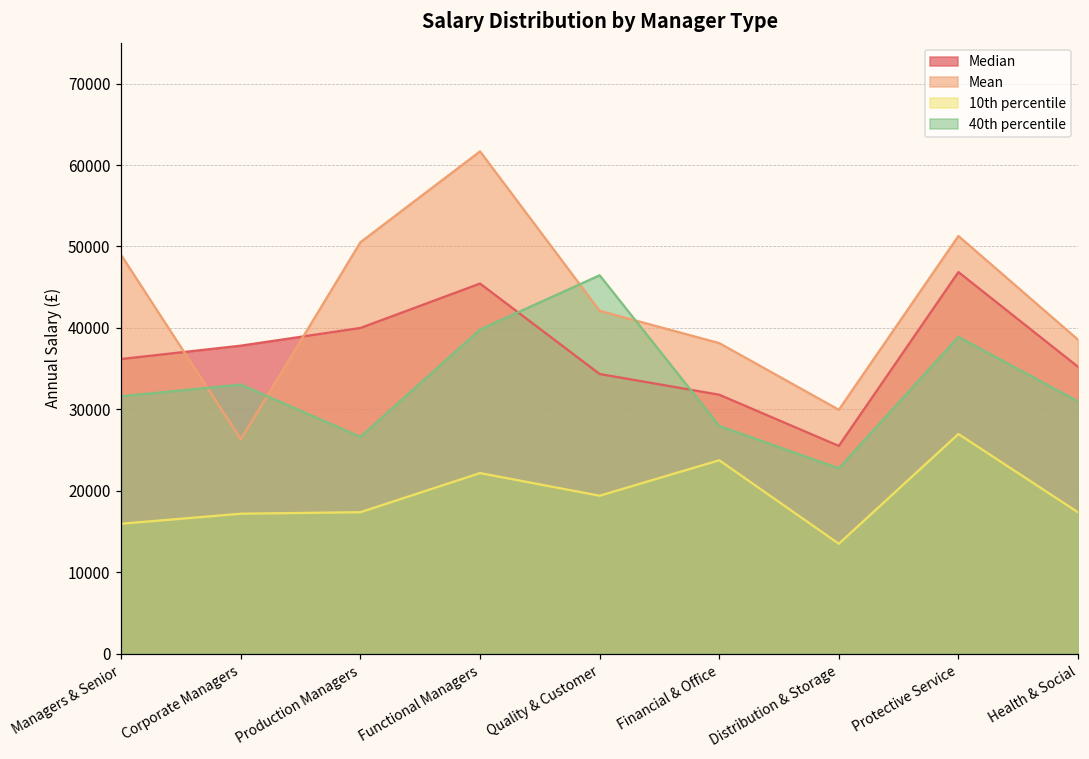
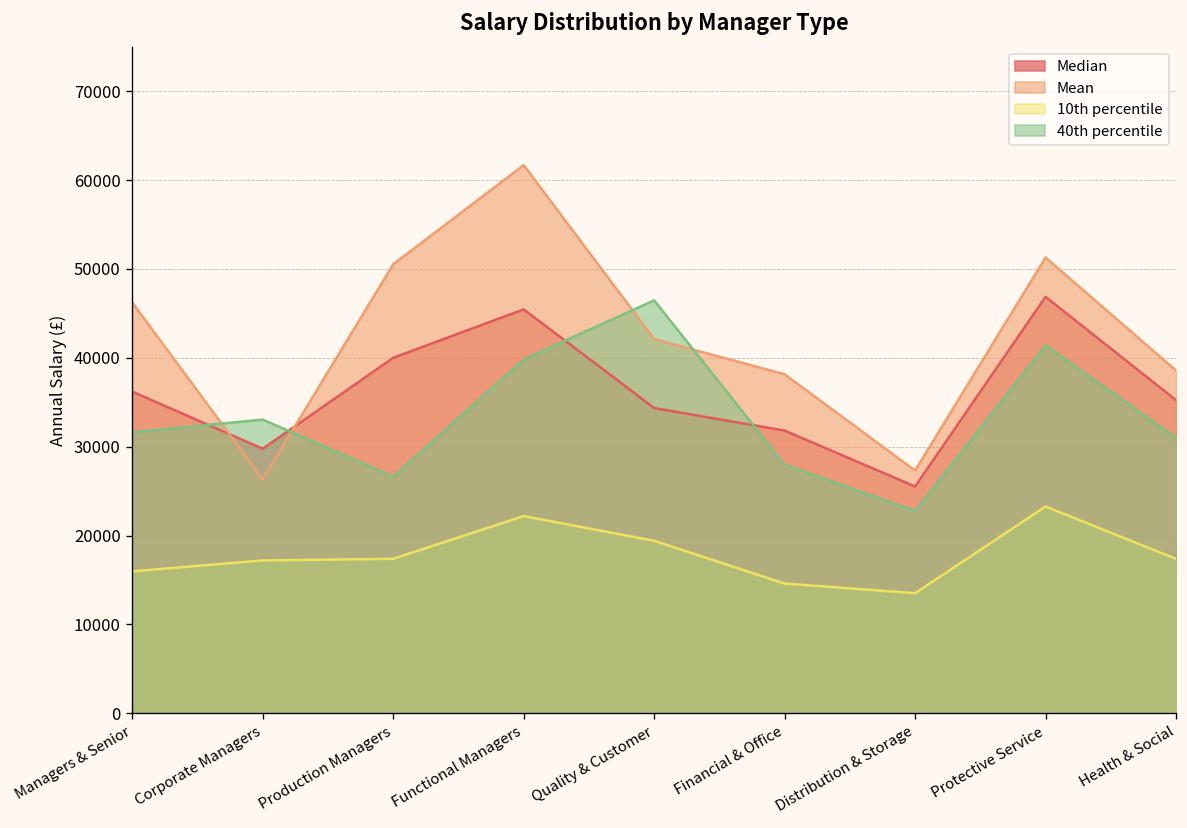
  {
    "Median": {
      "Managers & Senior": 36000,
-     "Corporate Managers": 38000,
+     "Corporate Managers": 30000,
      "Production Managers": 40000,
      "Functional Managers": 45000,
      "Quality & Customer": 34000,
      "Financial & Office": 32000,
      "Distribution & Storage": 26000,
      "Protective Service": 47000,
      "Health & Social": 35000
    },
    "Mean": {
-     "Managers & Senior": 49000,
+     "Managers & Senior": 46000,
      "Corporate Managers": 26000,
      "Production Managers": 51000,
      "Functional Managers": 62000,
      "Quality & Customer": 42000,
      "Financial & Office": 38000,
-     "Distribution & Storage": 30000,
+     "Distribution & Storage": 27000,
      "Protective Service": 51000,
      "Health & Social": 39000
    },
    "10th percentile": {
      "Managers & Senior": 16000,
      "Corporate Managers": 17000,
      "Production Managers": 17000,
      "Functional Managers": 22000,
      "Quality & Customer": 19000,
-     "Financial & Office": 24000,
+     "Financial & Office": 15000,
      "Distribution & Storage": 14000,
-     "Protective Service": 27000,
+     "Protective Service": 23000,
      "Health & Social": 17000
    },
    "40th percentile": {
      "Managers & Senior": 32000,
      "Corporate Managers": 33000,
      "Production Managers": 27000,
      "Functional Managers": 40000,
      "Quality & Customer": 46000,
      "Financial & Office": 28000,
      "Distribution & Storage": 23000,
-     "Protective Service": 39000,
+     "Protective Service": 41000,
      "Health & Social": 31000
    }
  }
